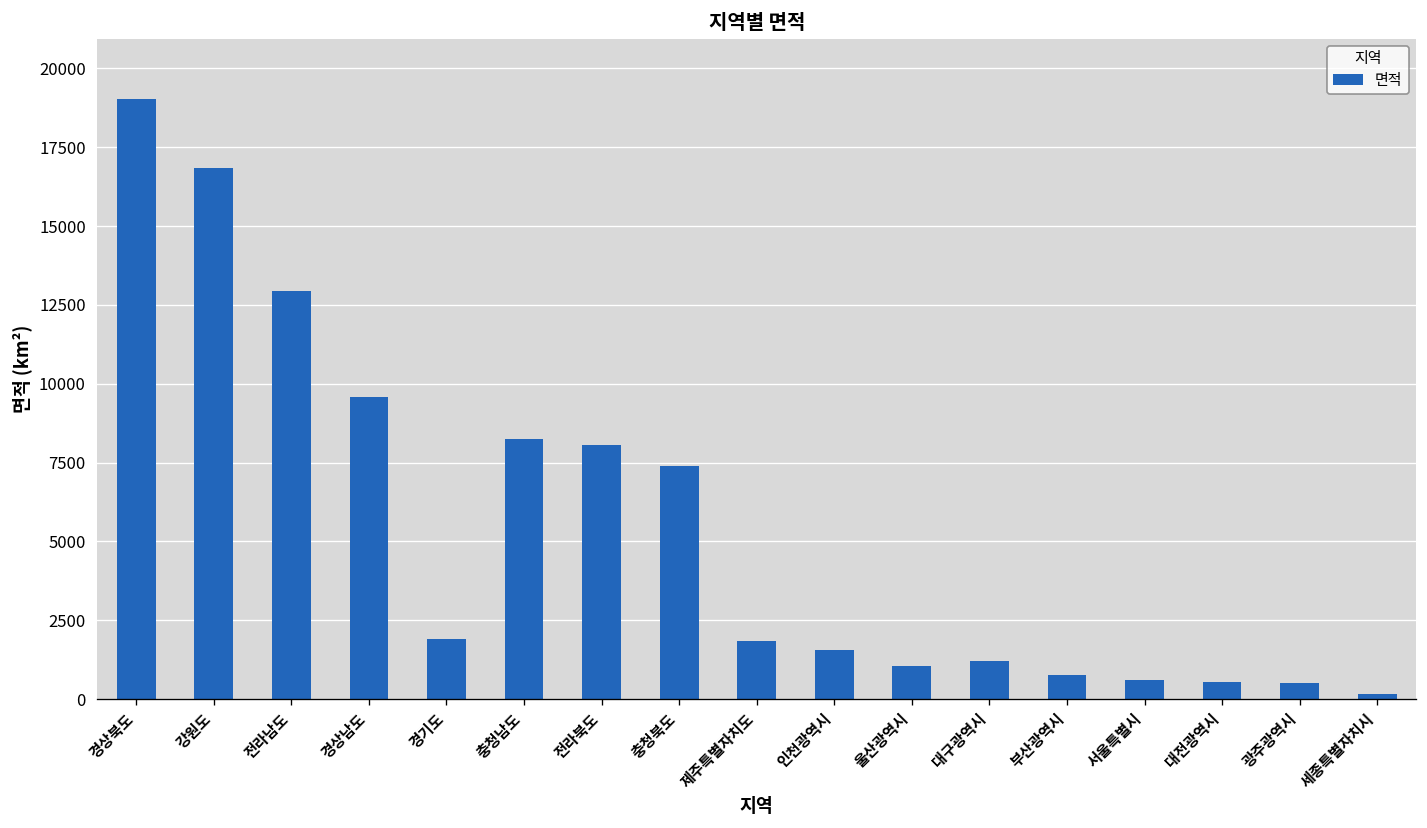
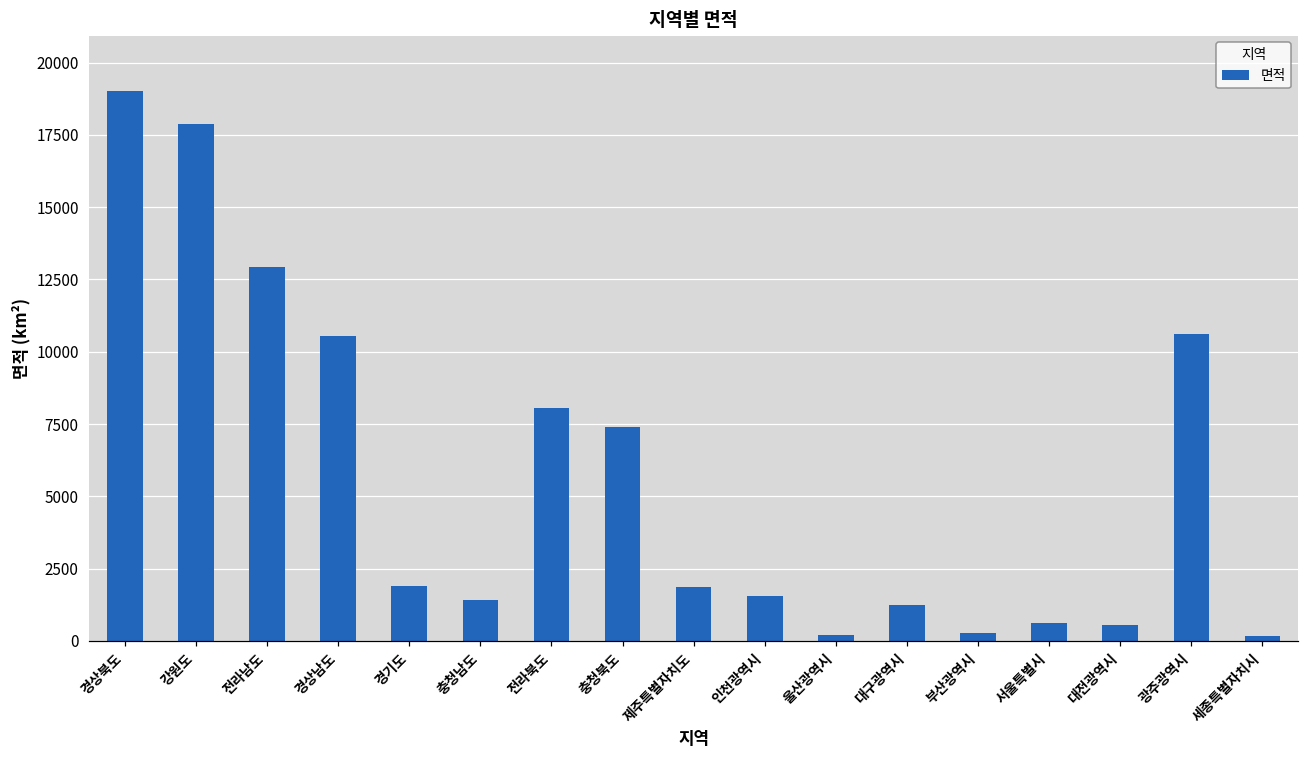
  {
    "경상북도": 19000,
-   "강원도": 16800,
+   "강원도": 17900,
    "전라남도": 12900,
-   "경상남도": 9600,
+   "경상남도": 10500,
    "경기도": 1900,
-   "충청남도": 8200,
+   "충청남도": 1400,
    "전라북도": 8100,
    "충청북도": 7400,
    "제주특별자치도": 1900,
    "인천광역시": 1600,
-   "울산광역시": 1100,
+   "울산광역시": 200,
    "대구광역시": 1200,
-   "부산광역시": 800,
+   "부산광역시": 300,
    "서울특별시": 600,
    "대전광역시": 500,
-   "광주광역시": 500,
+   "광주광역시": 10600,
    "세종특별자치시": 200
  }
